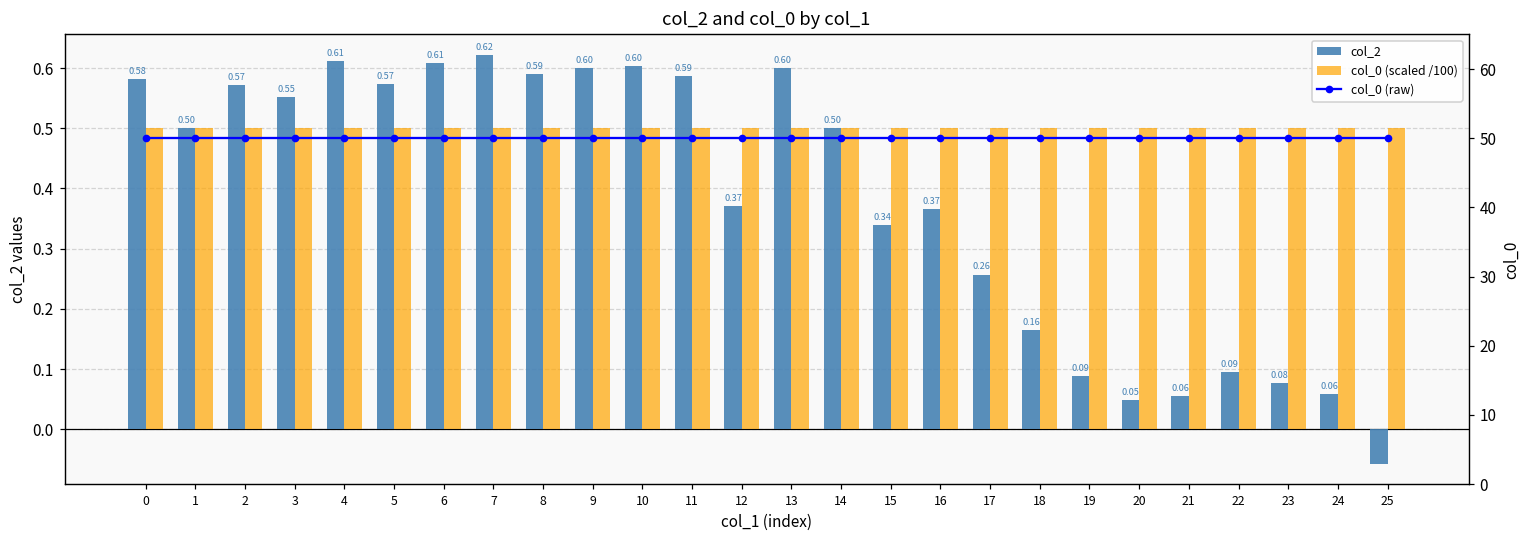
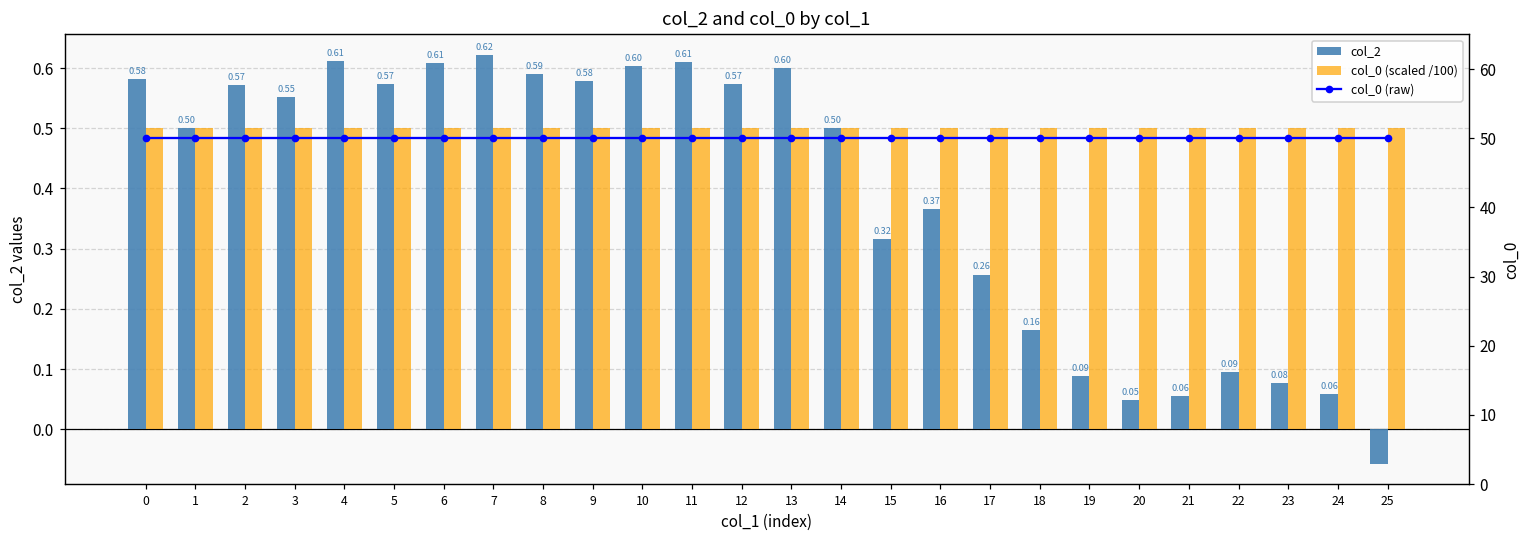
  {
    "col_2": {
      "0": 0.58,
      "1": 0.50,
      "2": 0.57,
      "3": 0.55,
      "4": 0.61,
      "5": 0.57,
      "6": 0.61,
      "7": 0.62,
      "8": 0.59,
-     "9": 0.60,
+     "9": 0.58,
      "10": 0.60,
-     "11": 0.59,
-     "12": 0.37,
+     "11": 0.61,
+     "12": 0.57,
      "13": 0.60,
      "14": 0.50,
-     "15": 0.34,
+     "15": 0.32,
      "16": 0.37,
      "17": 0.26,
      "18": 0.16,
      "19": 0.09,
      "20": 0.05,
      "21": 0.06,
      "22": 0.09,
      "23": 0.08,
      "24": 0.06
    }
  }
